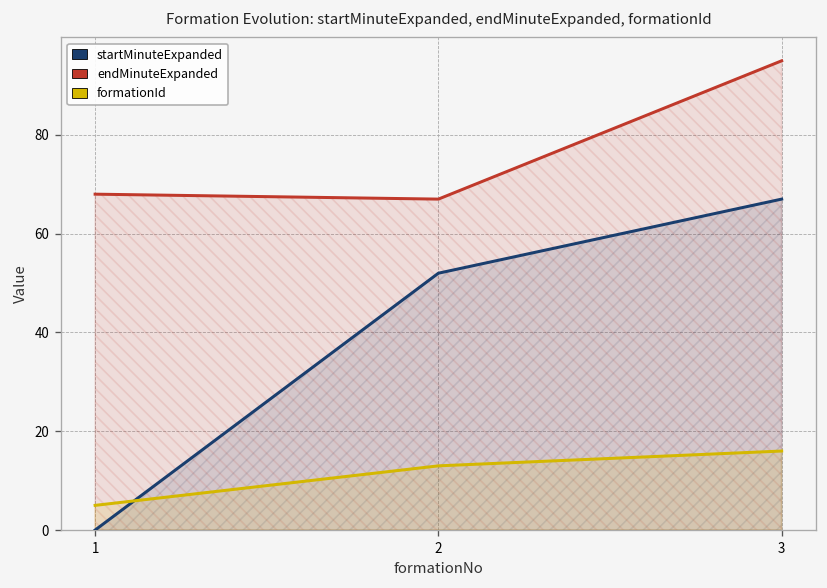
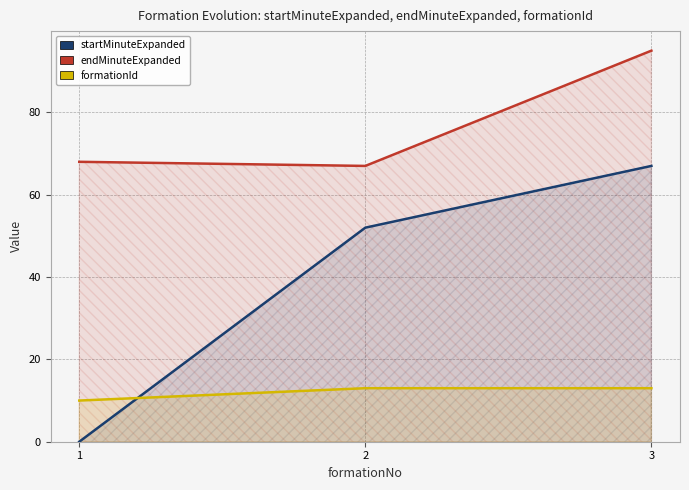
  {
    "startMinuteExpanded": {
      "1": 0,
      "2": 52,
      "3": 67
    },
    "endMinuteExpanded": {
      "1": 68,
      "2": 67,
      "3": 95
    },
    "formationId": {
-     "1": 5,
+     "1": 10,
      "2": 13,
-     "3": 16
+     "3": 13
    }
  }
